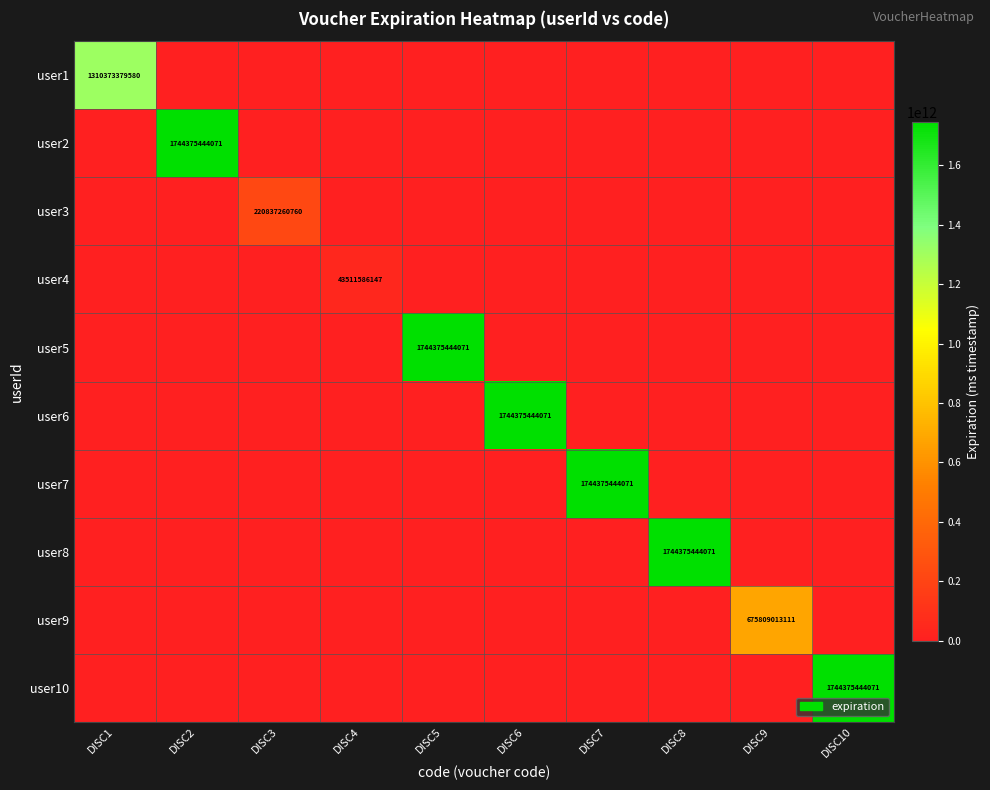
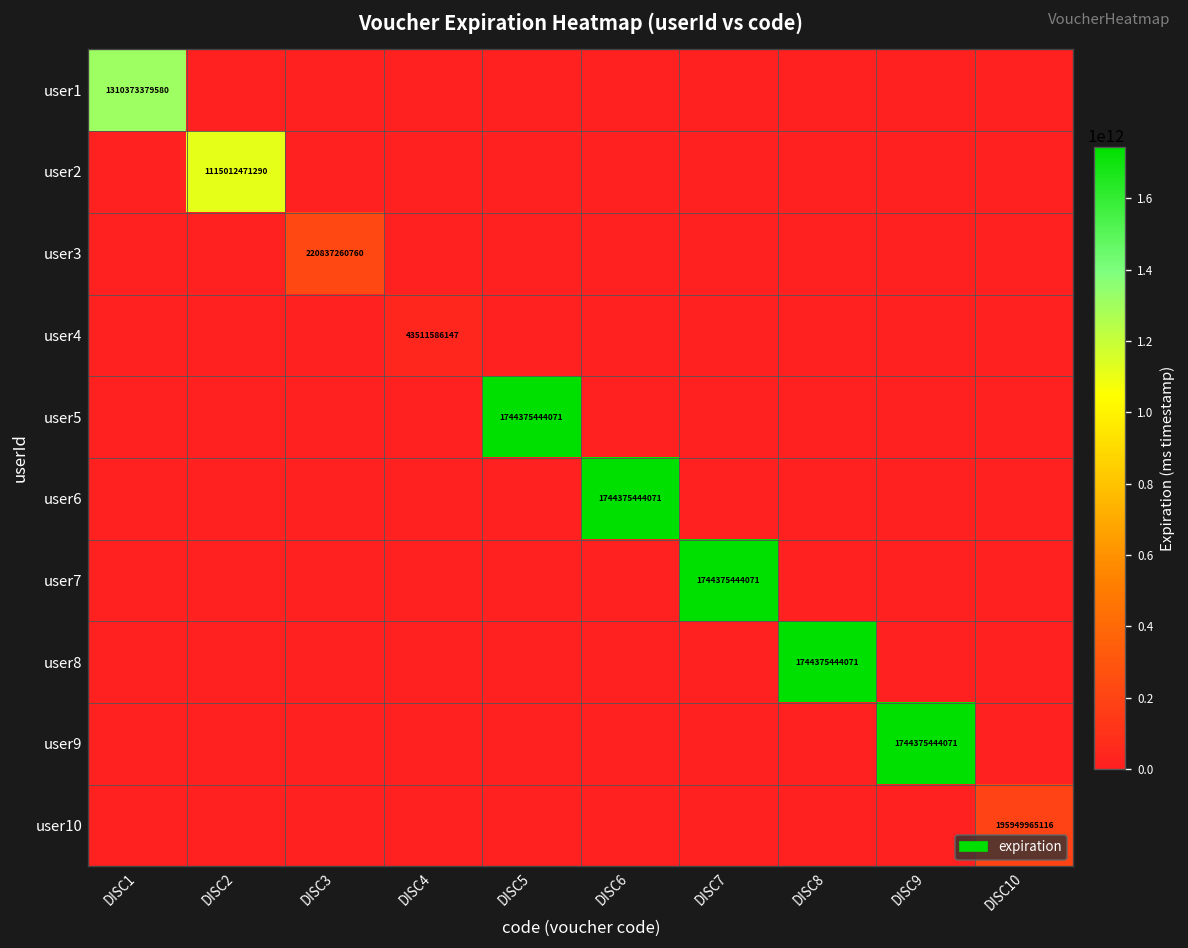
  {
    "user1": {
      "DISC1": 1310373379580
    },
    "user2": {
-     "DISC2": 1744375444071
+     "DISC2": 1115012471290
    },
    "user3": {
      "DISC3": 220837260760
    },
    "user4": {
      "DISC4": 43511586147
    },
    "user5": {
      "DISC5": 1744375444071
    },
    "user6": {
      "DISC6": 1744375444071
    },
    "user7": {
      "DISC7": 1744375444071
    },
    "user8": {
      "DISC8": 1744375444071
    },
    "user9": {
-     "DISC9": 675809013111
+     "DISC9": 1744375444071
    },
    "user10": {
-     "DISC10": 1744375444071
+     "DISC10": 195949965116
    }
  }
